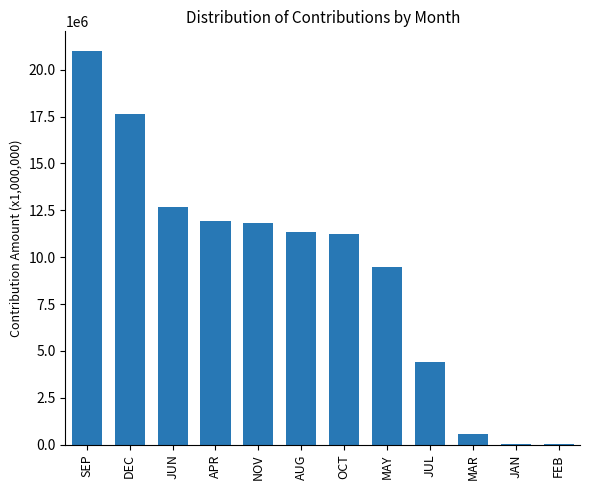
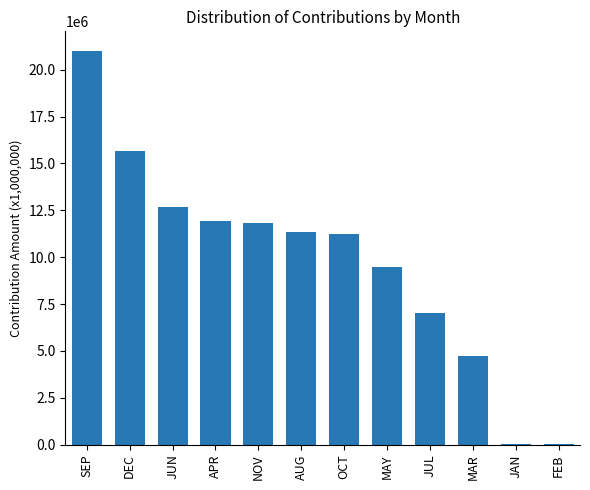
  {
    "SEP": 21000000,
-   "DEC": 17600000,
+   "DEC": 15600000,
    "JUN": 12700000,
    "APR": 11900000,
    "NOV": 11800000,
    "AUG": 11300000,
    "OCT": 11300000,
    "MAY": 9500000,
-   "JUL": 4400000,
-   "MAR": 600000
+   "JUL": 7000000,
+   "MAR": 4700000
  }
